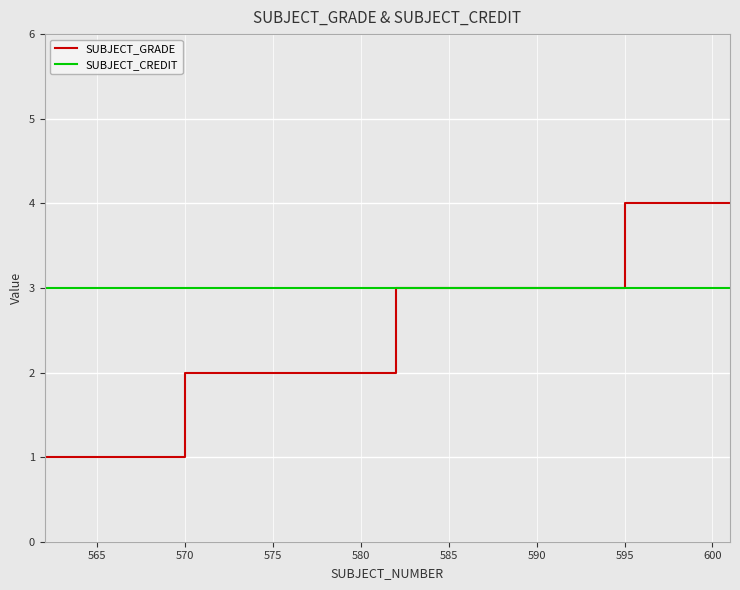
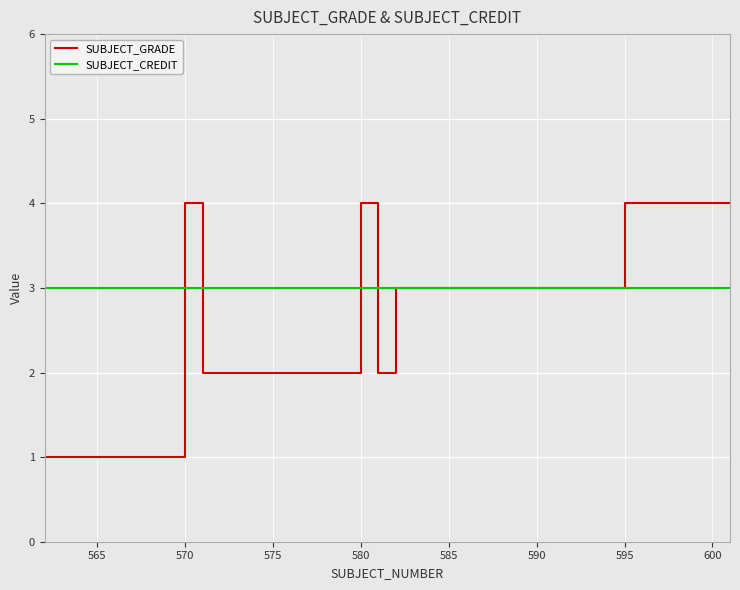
  {
    "SUBJECT_GRADE": {
      "565": 1,
-     "570": 2,
+     "570": 4,
      "575": 2,
-     "580": 2,
+     "580": 4,
      "595": 4,
      "600": 4
    },
    "SUBJECT_CREDIT": {
      "565": 3,
      "570": 3,
      "575": 3,
      "580": 3,
      "595": 3,
      "600": 3
    }
  }
